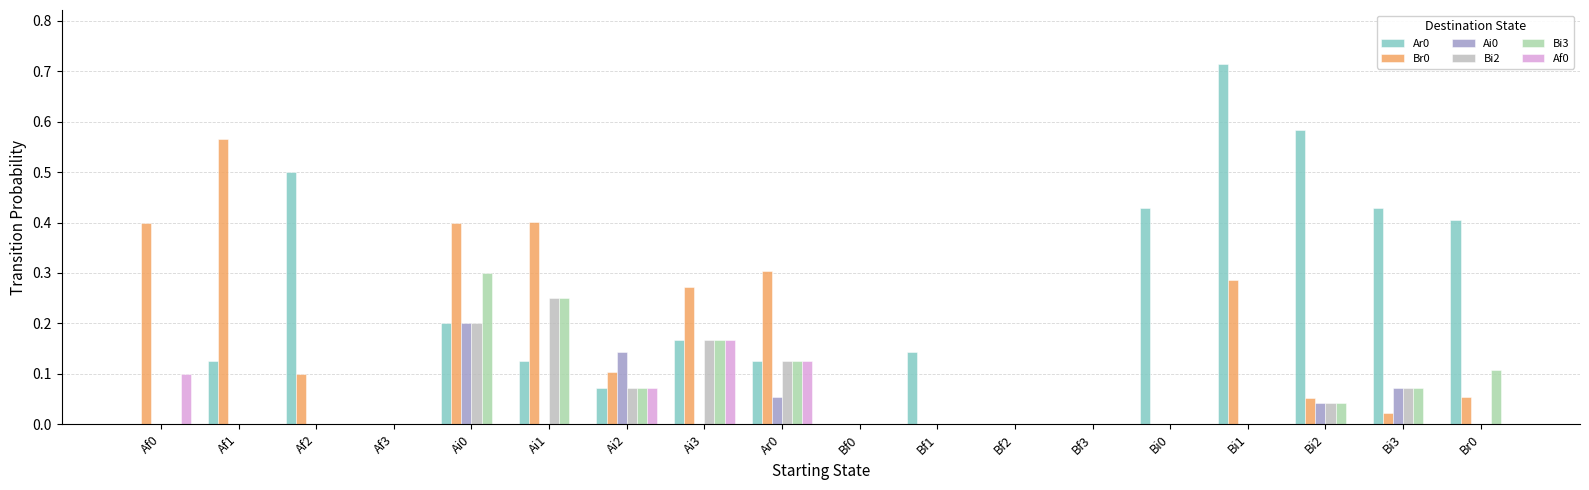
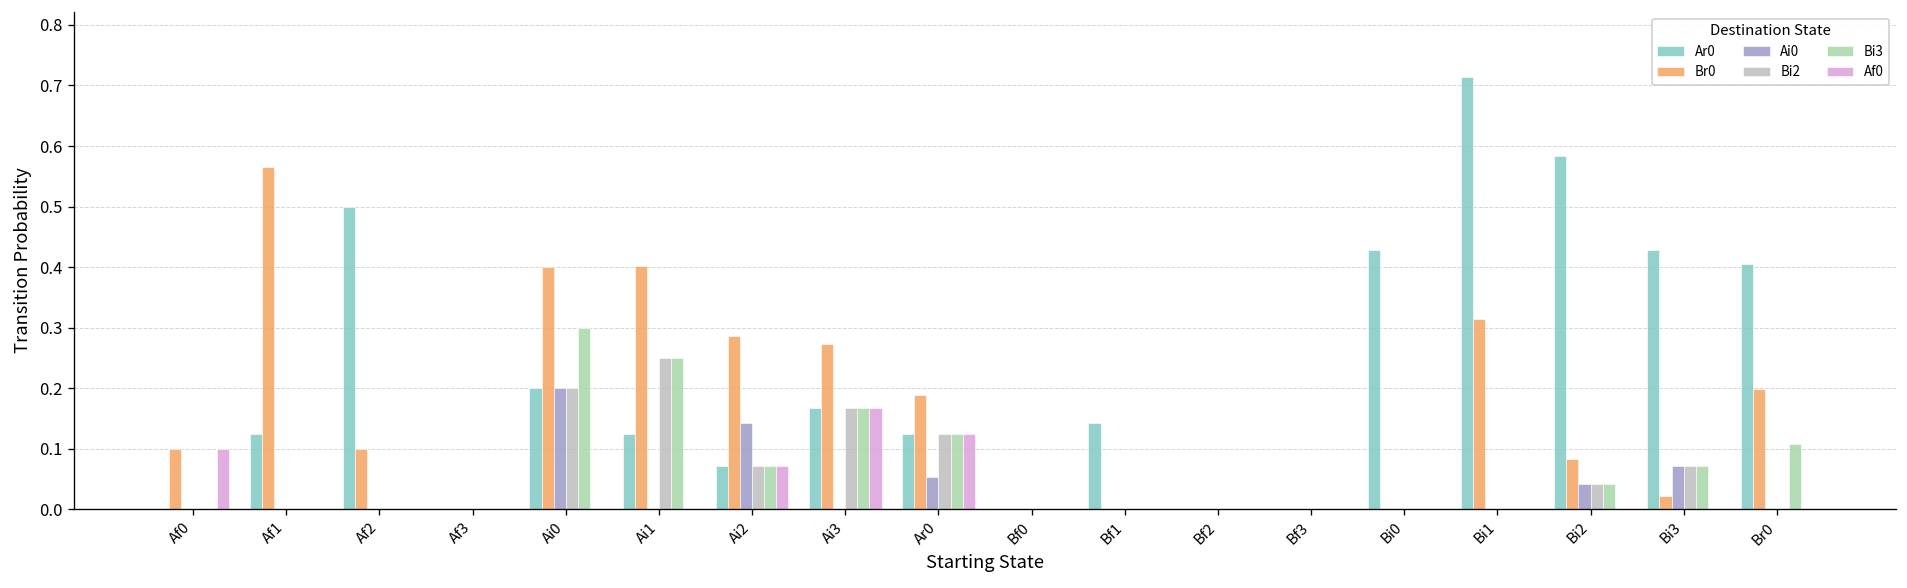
  {
    "Br0": {
-     "Af0": 0.4,
+     "Af0": 0.1,
      "Af1": 0.57,
      "Af2": 0.10,
      "Af3": 0.00,
      "Ai0": 0.40,
      "Ai1": 0.40,
-     "Ai2": 0.10,
+     "Ai2": 0.29,
      "Ai3": 0.27,
-     "Ar0": 0.30,
+     "Ar0": 0.19,
      "Bf0": 0.00,
      "Bf1": 0.00,
      "Bf2": 0.00,
      "Bf3": 0.00,
      "Bi0": 0.00,
-     "Bi1": 0.29,
-     "Bi2": 0.05,
+     "Bi1": 0.31,
+     "Bi2": 0.08,
      "Bi3": 0.02,
-     "Br0": 0.05
+     "Br0": 0.20
    }
  }
